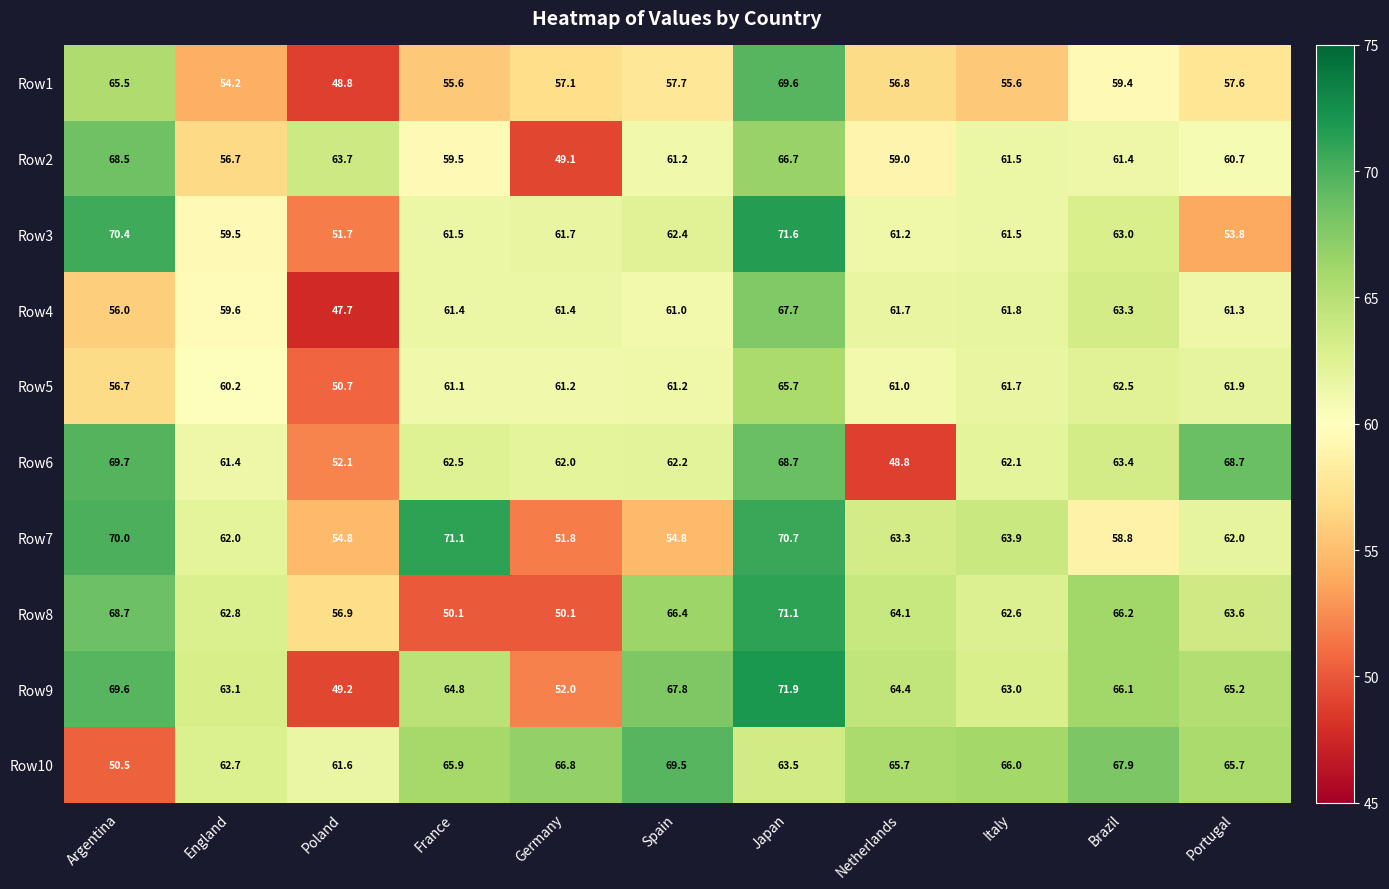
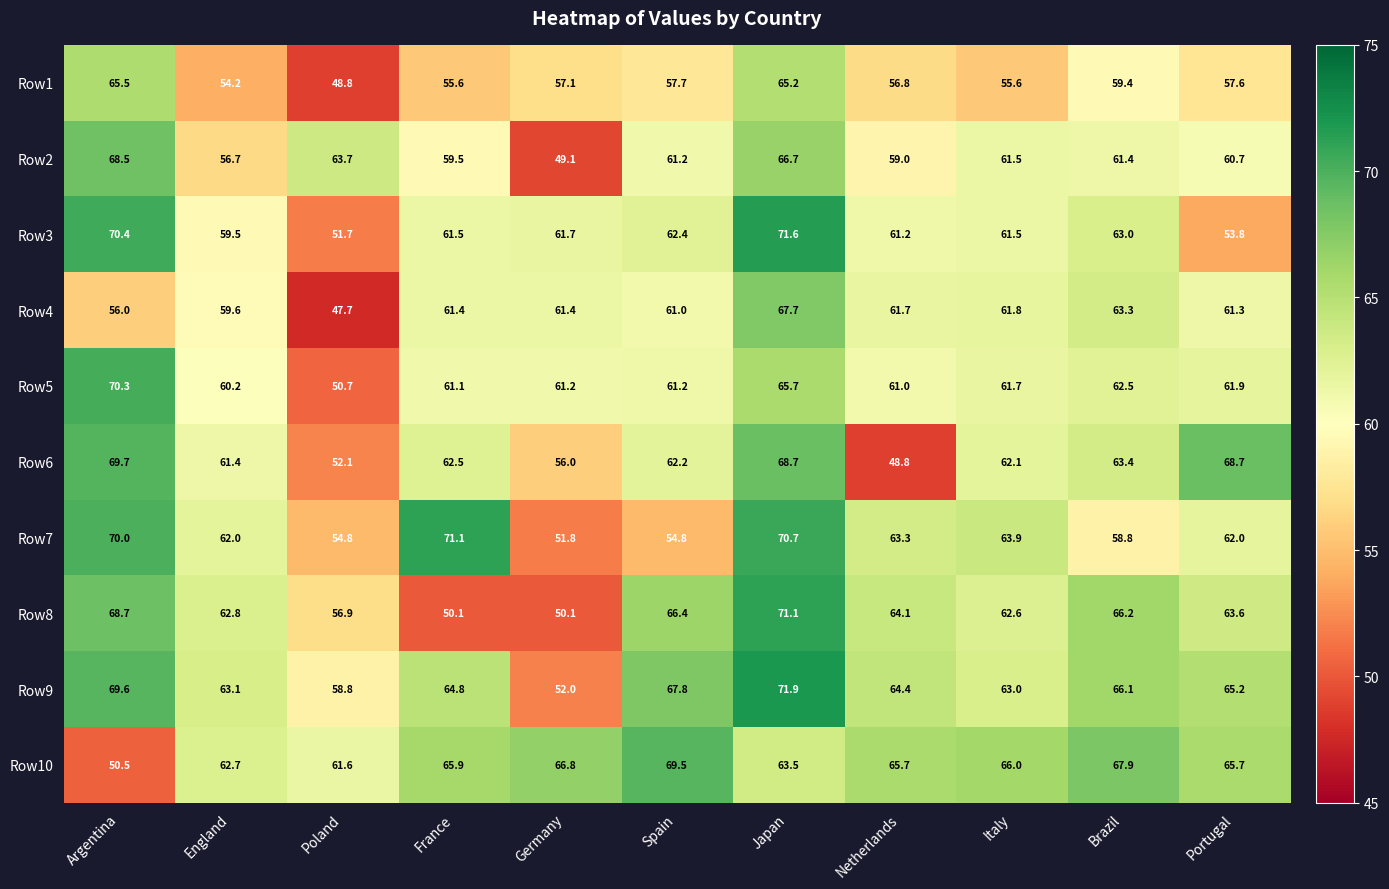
  {
    "Row1": {
      "Argentina": 65.5,
      "England": 54.2,
      "Poland": 48.8,
      "France": 55.6,
      "Germany": 57.1,
      "Spain": 57.7,
-     "Japan": 69.6,
+     "Japan": 65.2,
      "Netherlands": 56.8,
      "Italy": 55.6,
      "Brazil": 59.4,
      "Portugal": 57.6
    },
    "Row2": {
      "Argentina": 68.5,
      "England": 56.7,
      "Poland": 63.7,
      "France": 59.5,
      "Germany": 49.1,
      "Spain": 61.2,
      "Japan": 66.7,
      "Netherlands": 59.0,
      "Italy": 61.5,
      "Brazil": 61.4,
      "Portugal": 60.7
    },
    "Row3": {
      "Argentina": 70.4,
      "England": 59.5,
      "Poland": 51.7,
      "France": 61.5,
      "Germany": 61.7,
      "Spain": 62.4,
      "Japan": 71.6,
      "Netherlands": 61.2,
      "Italy": 61.5,
      "Brazil": 63.0,
      "Portugal": 53.8
    },
    "Row4": {
      "Argentina": 56.0,
      "England": 59.6,
      "Poland": 47.7,
      "France": 61.4,
      "Germany": 61.4,
      "Spain": 61.0,
      "Japan": 67.7,
      "Netherlands": 61.7,
      "Italy": 61.8,
      "Brazil": 63.3,
      "Portugal": 61.3
    },
    "Row5": {
-     "Argentina": 56.7,
+     "Argentina": 70.3,
      "England": 60.2,
      "Poland": 50.7,
      "France": 61.1,
      "Germany": 61.2,
      "Spain": 61.2,
      "Japan": 65.7,
      "Netherlands": 61.0,
      "Italy": 61.7,
      "Brazil": 62.5,
      "Portugal": 61.9
    },
    "Row6": {
      "Argentina": 69.7,
      "England": 61.4,
      "Poland": 52.1,
      "France": 62.5,
-     "Germany": 62.0,
+     "Germany": 56.0,
      "Spain": 62.2,
      "Japan": 68.7,
      "Netherlands": 48.8,
      "Italy": 62.1,
      "Brazil": 63.4,
      "Portugal": 68.7
    },
    "Row7": {
      "Argentina": 70.0,
      "England": 62.0,
      "Poland": 54.8,
      "France": 71.1,
      "Germany": 51.8,
      "Spain": 54.8,
      "Japan": 70.7,
      "Netherlands": 63.3,
      "Italy": 63.9,
      "Brazil": 58.8,
      "Portugal": 62.0
    },
    "Row8": {
      "Argentina": 68.7,
      "England": 62.8,
      "Poland": 56.9,
      "France": 50.1,
      "Germany": 50.1,
      "Spain": 66.4,
      "Japan": 71.1,
      "Netherlands": 64.1,
      "Italy": 62.6,
      "Brazil": 66.2,
      "Portugal": 63.6
    },
    "Row9": {
      "Argentina": 69.6,
      "England": 63.1,
-     "Poland": 49.2,
+     "Poland": 58.8,
      "France": 64.8,
      "Germany": 52.0,
      "Spain": 67.8,
      "Japan": 71.9,
      "Netherlands": 64.4,
      "Italy": 63.0,
      "Brazil": 66.1,
      "Portugal": 65.2
    },
    "Row10": {
      "Argentina": 50.5,
      "England": 62.7,
      "Poland": 61.6,
      "France": 65.9,
      "Germany": 66.8,
      "Spain": 69.5,
      "Japan": 63.5,
      "Netherlands": 65.7,
      "Italy": 66.0,
      "Brazil": 67.9,
      "Portugal": 65.7
    }
  }
